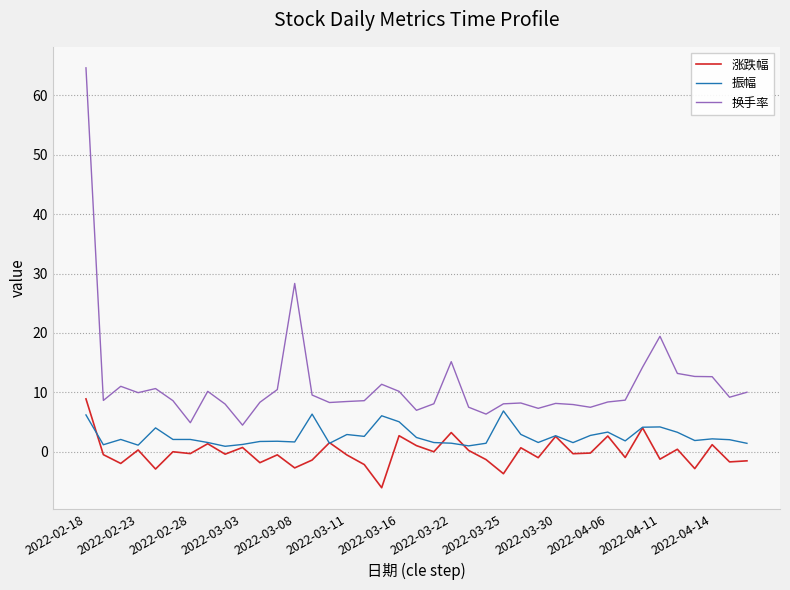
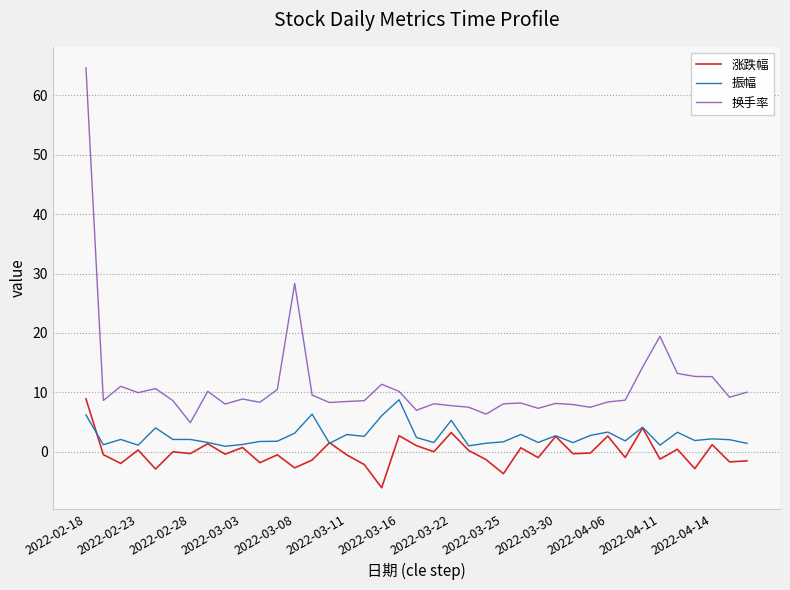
  {
    "涨跌幅": {
      "2022-02-18": 9,
      "2022-02-23": 0,
      "2022-02-28": 0,
      "2022-03-03": 1,
      "2022-03-08": -3,
      "2022-03-11": -1,
      "2022-03-16": 3,
      "2022-03-22": 3,
      "2022-03-25": -4,
      "2022-04-06": 3,
      "2022-04-11": -1,
      "2022-04-14": 1
    },
    "振幅": {
      "2022-02-18": 6,
      "2022-02-23": 1,
      "2022-02-28": 2,
      "2022-03-03": 1,
-     "2022-03-08": 2,
+     "2022-03-08": 3,
      "2022-03-11": 3,
-     "2022-03-16": 5,
-     "2022-03-22": 1,
-     "2022-03-25": 7,
+     "2022-03-16": 9,
+     "2022-03-22": 5,
+     "2022-03-25": 2,
      "2022-04-06": 3,
-     "2022-04-11": 4,
+     "2022-04-11": 1,
      "2022-04-14": 2
    },
    "换手率": {
      "2022-02-18": 65,
      "2022-02-23": 10,
      "2022-02-28": 5,
-     "2022-03-03": 4,
+     "2022-03-03": 9,
      "2022-03-08": 28,
      "2022-03-11": 8,
      "2022-03-16": 10,
-     "2022-03-22": 15,
+     "2022-03-22": 8,
      "2022-03-25": 8,
      "2022-03-30": 8,
      "2022-04-06": 8,
      "2022-04-11": 19,
      "2022-04-14": 13
    }
  }
